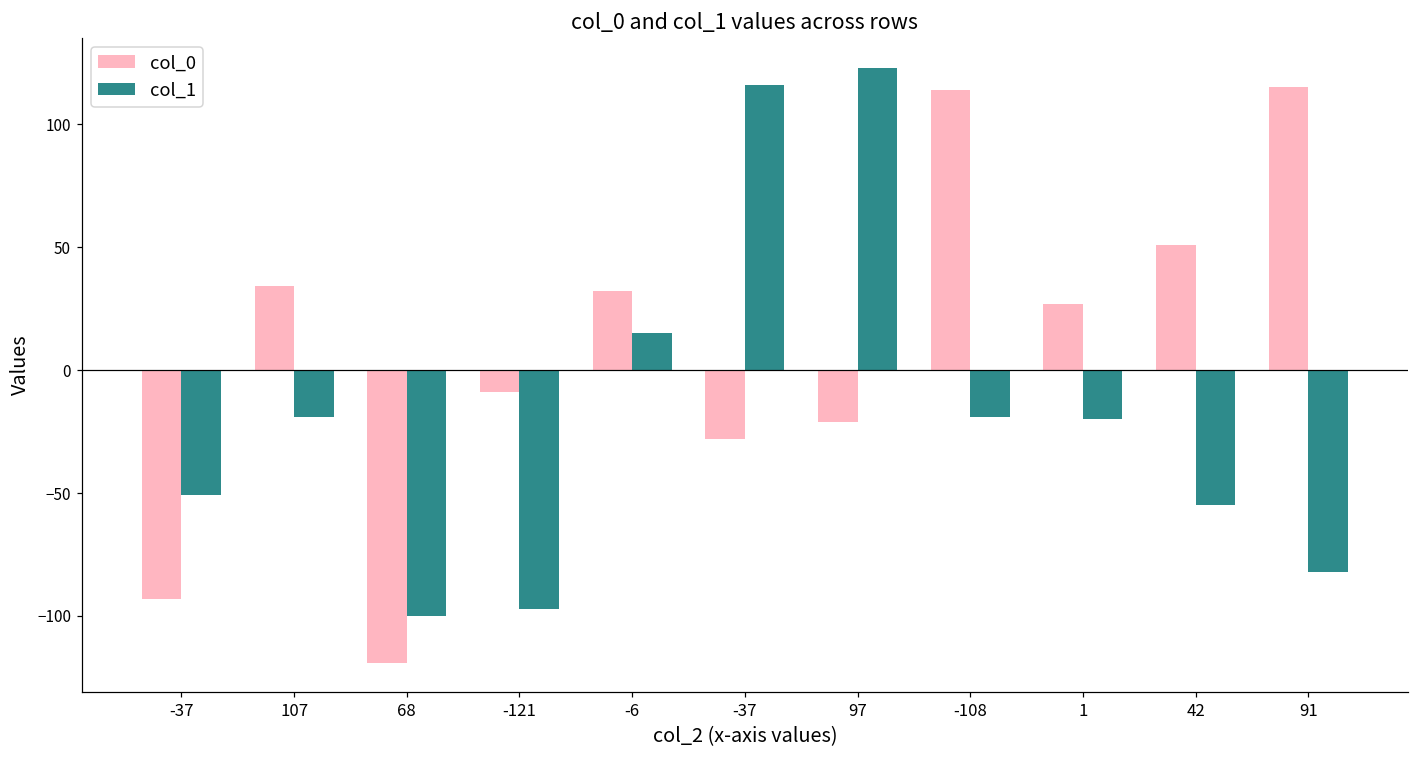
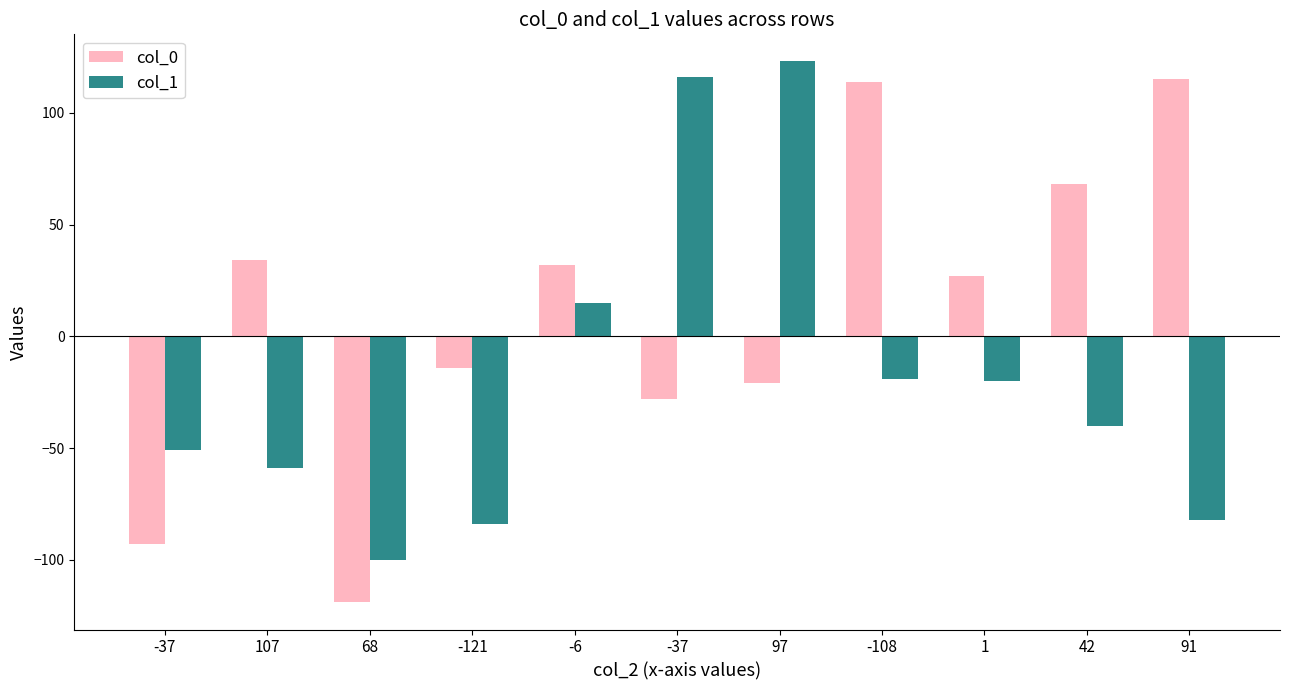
  {
    "col_0": {
      "107": 34,
      "68": -119,
-     "-121": -9,
+     "-121": -14,
      "-6": 32,
      "97": -21,
      "-108": 114,
      "1": 27,
-     "42": 51,
+     "42": 68,
      "91": 115
    },
    "col_1": {
-     "107": -19,
+     "107": -59,
      "68": -100,
-     "-121": -97,
+     "-121": -84,
      "-6": 15,
      "97": 123,
      "-108": -19,
      "1": -20,
-     "42": -55,
+     "42": -40,
      "91": -82
    }
  }
